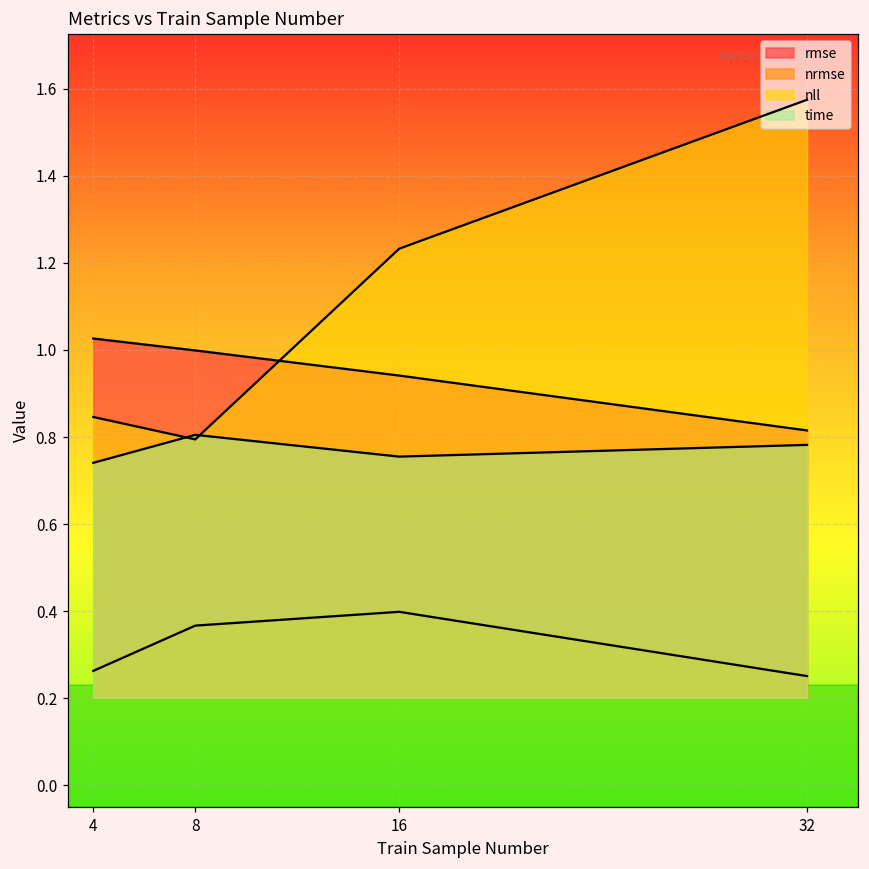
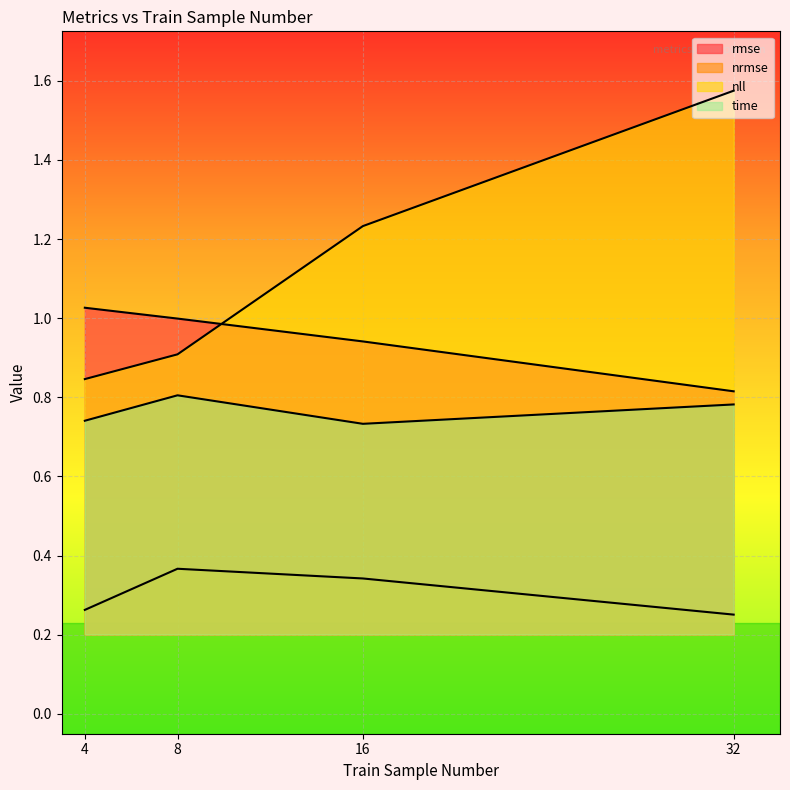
  {
    "rmse": {
      "4": 1.03,
      "8": 1.00,
      "16": 0.94,
      "32": 0.82
    },
    "nrmse": {
      "4": 0.26,
      "8": 0.37,
-     "16": 0.40,
+     "16": 0.34,
      "32": 0.25
    },
    "nll": {
      "4": 0.85,
-     "8": 0.79,
+     "8": 0.91,
      "16": 1.23
    },
    "time": {
      "4": 0.74,
      "8": 0.81,
-     "16": 0.76,
+     "16": 0.73,
      "32": 0.78
    }
  }
